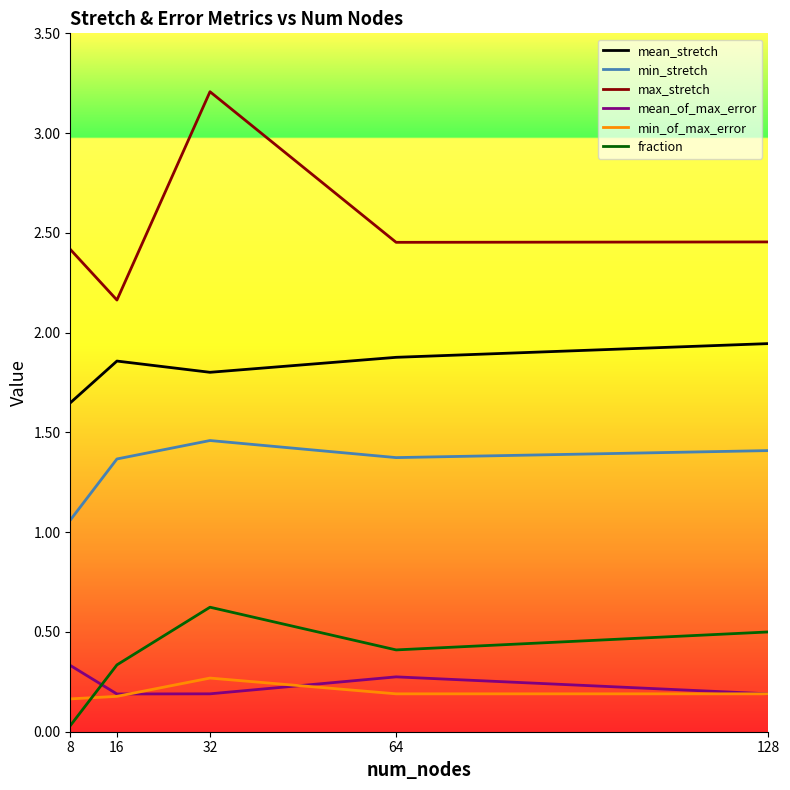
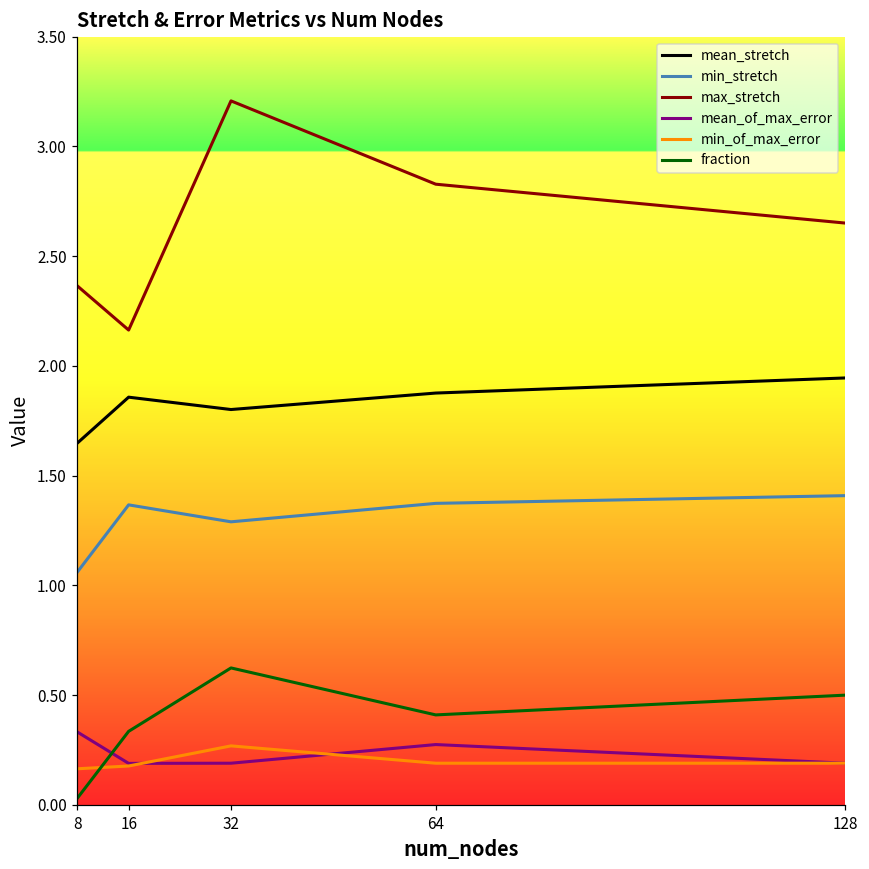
  {
    "mean_stretch": {
      "8": 1.65,
      "16": 1.86,
      "32": 1.80,
      "64": 1.88,
      "128": 1.95
    },
    "min_stretch": {
      "8": 1.06,
      "16": 1.37,
-     "32": 1.46,
+     "32": 1.29,
      "64": 1.37,
      "128": 1.41
    },
    "max_stretch": {
-     "8": 2.42,
+     "8": 2.36,
      "16": 2.16,
      "32": 3.21,
-     "64": 2.45,
-     "128": 2.45
+     "64": 2.83,
+     "128": 2.65
    },
    "mean_of_max_error": {
      "8": 0.33,
      "32": 0.19,
      "64": 0.27
    },
    "min_of_max_error": {
      "8": 0.16,
      "32": 0.27,
      "64": 0.19
    },
    "fraction": {
      "8": 0.03,
      "16": 0.34,
      "32": 0.62,
      "64": 0.41,
      "128": 0.50
    }
  }
